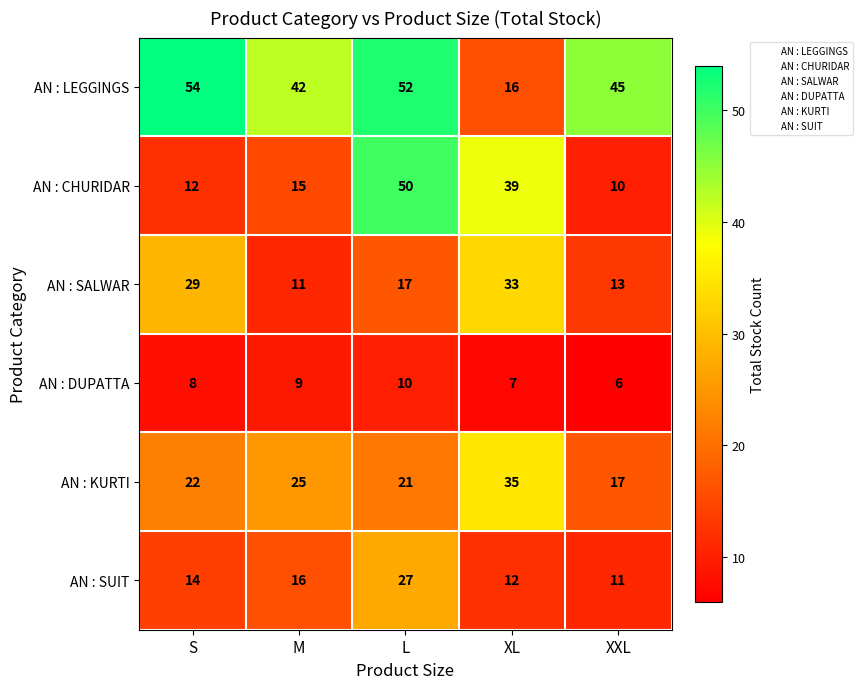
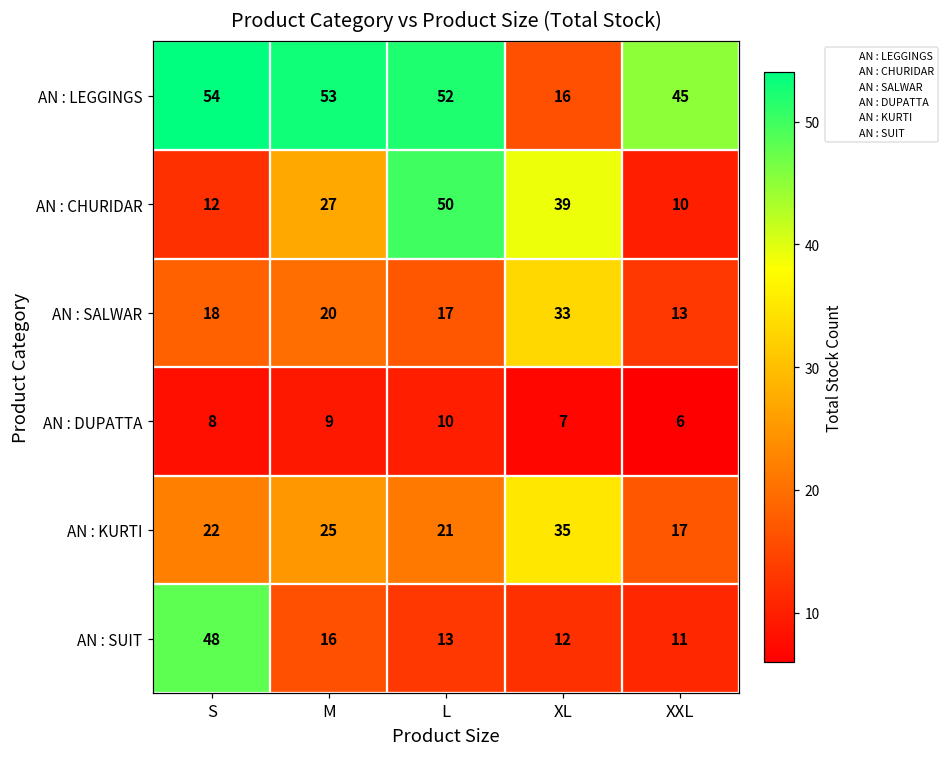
  {
    "AN : LEGGINGS": {
      "S": 54,
-     "M": 42,
+     "M": 53,
      "L": 52,
      "XL": 16,
      "XXL": 45
    },
    "AN : CHURIDAR": {
      "S": 12,
-     "M": 15,
+     "M": 27,
      "L": 50,
      "XL": 39,
      "XXL": 10
    },
    "AN : SALWAR": {
-     "S": 29,
-     "M": 11,
+     "S": 18,
+     "M": 20,
      "L": 17,
      "XL": 33,
      "XXL": 13
    },
    "AN : DUPATTA": {
      "S": 8,
      "M": 9,
      "L": 10,
      "XL": 7,
      "XXL": 6
    },
    "AN : KURTI": {
      "S": 22,
      "M": 25,
      "L": 21,
      "XL": 35,
      "XXL": 17
    },
    "AN : SUIT": {
-     "S": 14,
+     "S": 48,
      "M": 16,
-     "L": 27,
+     "L": 13,
      "XL": 12,
      "XXL": 11
    }
  }
